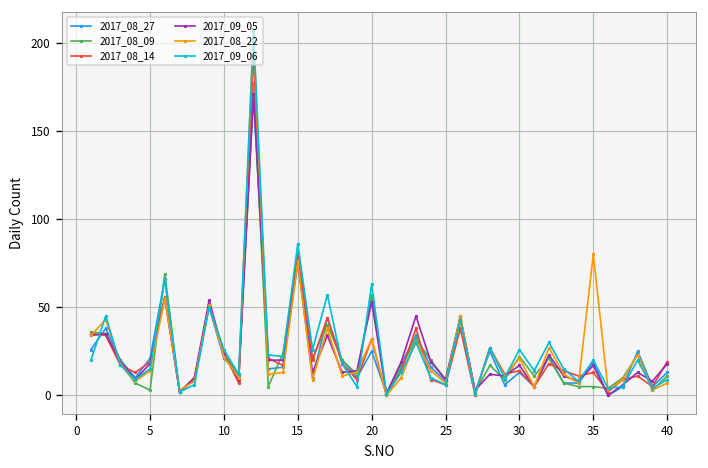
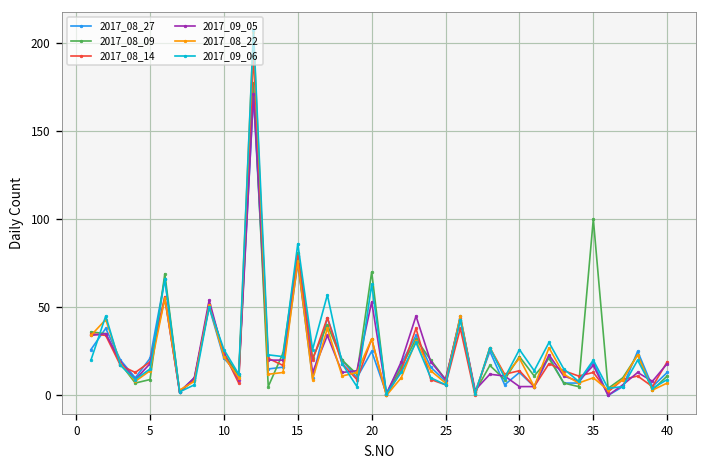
  {
    "2017_08_09": {
-     "5": 3,
+     "5": 9,
      "15": 81,
-     "20": 57,
-     "35": 5,
+     "20": 70,
+     "35": 100,
      "40": 11
    },
    "2017_08_14": {
      "15": 79,
      "35": 13
    },
    "2017_09_05": {
      "20": 53,
-     "30": 17,
+     "30": 5,
      "35": 17
    },
    "2017_08_22": {
-     "35": 80,
+     "35": 10,
      "40": 7
    }
  }
